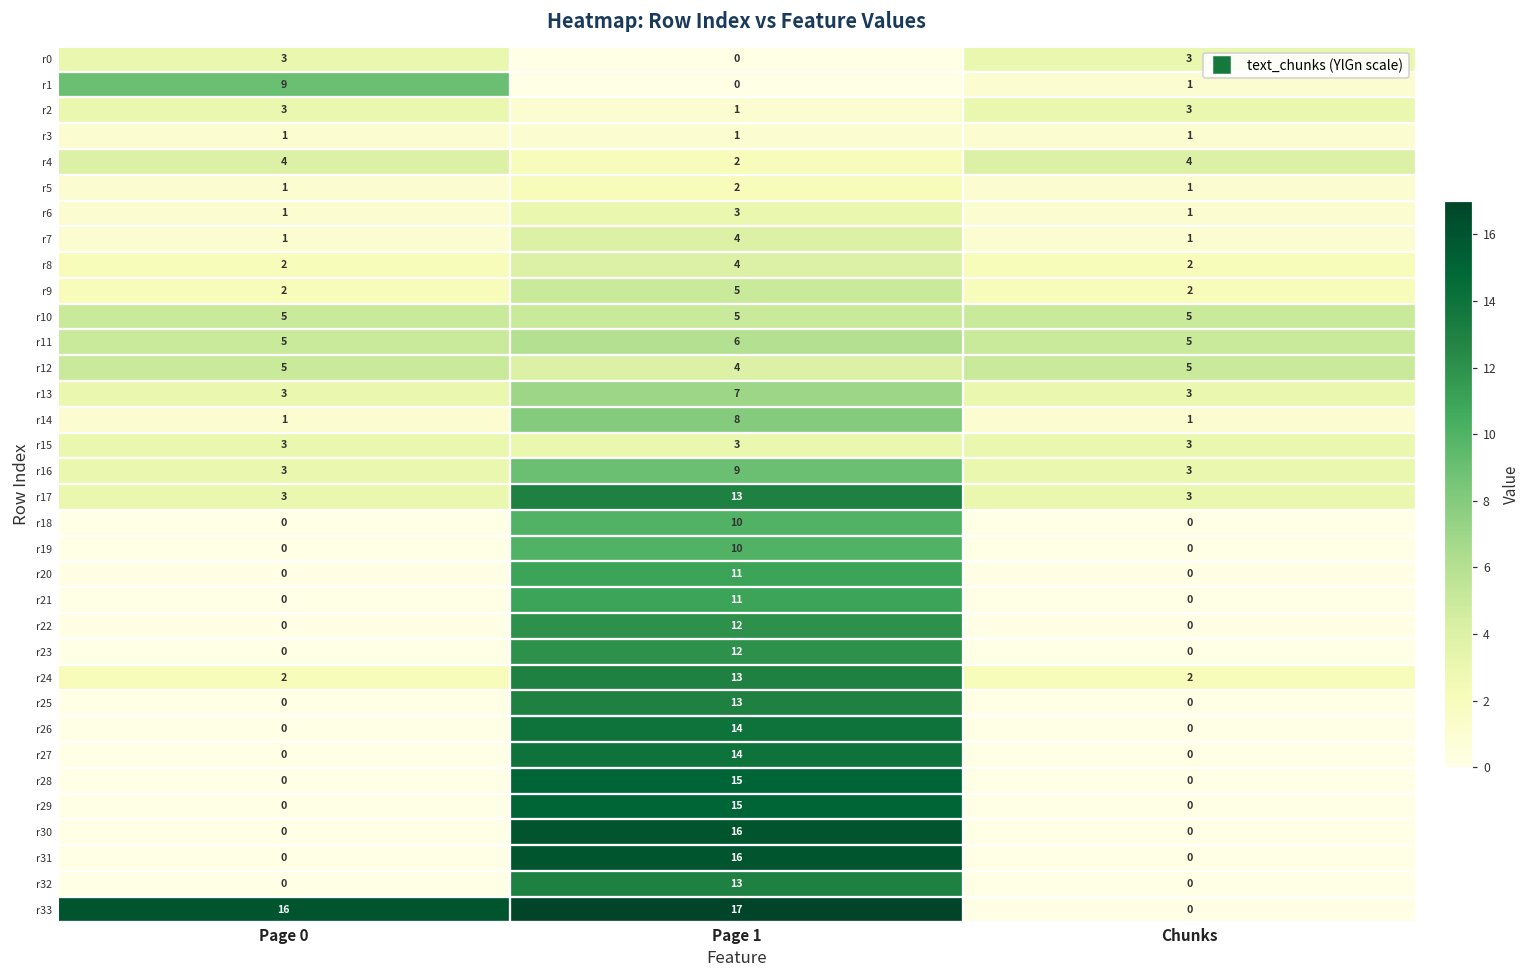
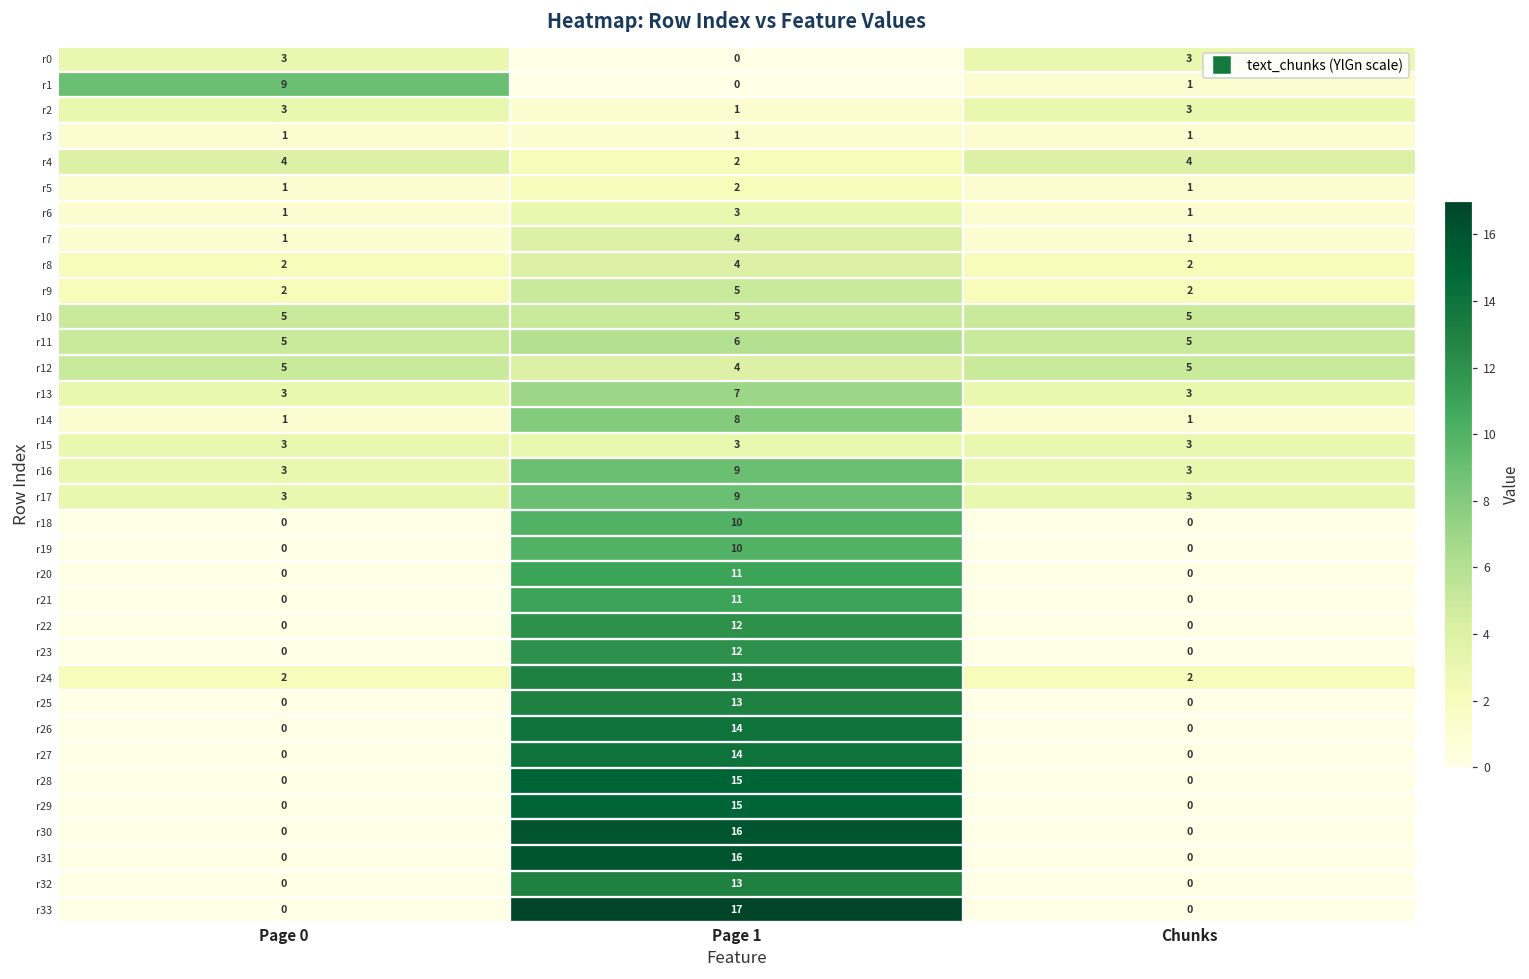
  {
    "r0": {
      "Page 0": 3,
      "Page 1": 0,
      "Chunks": 3
    },
    "r1": {
      "Page 0": 9,
      "Page 1": 0,
      "Chunks": 1
    },
    "r2": {
      "Page 0": 3,
      "Page 1": 1,
      "Chunks": 3
    },
    "r3": {
      "Page 0": 1,
      "Page 1": 1,
      "Chunks": 1
    },
    "r4": {
      "Page 0": 4,
      "Page 1": 2,
      "Chunks": 4
    },
    "r5": {
      "Page 0": 1,
      "Page 1": 2,
      "Chunks": 1
    },
    "r6": {
      "Page 0": 1,
      "Page 1": 3,
      "Chunks": 1
    },
    "r7": {
      "Page 0": 1,
      "Page 1": 4,
      "Chunks": 1
    },
    "r8": {
      "Page 0": 2,
      "Page 1": 4,
      "Chunks": 2
    },
    "r9": {
      "Page 0": 2,
      "Page 1": 5,
      "Chunks": 2
    },
    "r10": {
      "Page 0": 5,
      "Page 1": 5,
      "Chunks": 5
    },
    "r11": {
      "Page 0": 5,
      "Page 1": 6,
      "Chunks": 5
    },
    "r12": {
      "Page 0": 5,
      "Page 1": 4,
      "Chunks": 5
    },
    "r13": {
      "Page 0": 3,
      "Page 1": 7,
      "Chunks": 3
    },
    "r14": {
      "Page 0": 1,
      "Page 1": 8,
      "Chunks": 1
    },
    "r15": {
      "Page 0": 3,
      "Page 1": 3,
      "Chunks": 3
    },
    "r16": {
      "Page 0": 3,
      "Page 1": 9,
      "Chunks": 3
    },
    "r17": {
      "Page 0": 3,
-     "Page 1": 13,
+     "Page 1": 9,
      "Chunks": 3
    },
    "r18": {
      "Page 0": 0,
      "Page 1": 10,
      "Chunks": 0
    },
    "r19": {
      "Page 0": 0,
      "Page 1": 10,
      "Chunks": 0
    },
    "r20": {
      "Page 0": 0,
      "Page 1": 11,
      "Chunks": 0
    },
    "r21": {
      "Page 0": 0,
      "Page 1": 11,
      "Chunks": 0
    },
    "r22": {
      "Page 0": 0,
      "Page 1": 12,
      "Chunks": 0
    },
    "r23": {
      "Page 0": 0,
      "Page 1": 12,
      "Chunks": 0
    },
    "r24": {
      "Page 0": 2,
      "Page 1": 13,
      "Chunks": 2
    },
    "r25": {
      "Page 0": 0,
      "Page 1": 13,
      "Chunks": 0
    },
    "r26": {
      "Page 0": 0,
      "Page 1": 14,
      "Chunks": 0
    },
    "r27": {
      "Page 0": 0,
      "Page 1": 14,
      "Chunks": 0
    },
    "r28": {
      "Page 0": 0,
      "Page 1": 15,
      "Chunks": 0
    },
    "r29": {
      "Page 0": 0,
      "Page 1": 15,
      "Chunks": 0
    },
    "r30": {
      "Page 0": 0,
      "Page 1": 16,
      "Chunks": 0
    },
    "r31": {
      "Page 0": 0,
      "Page 1": 16,
      "Chunks": 0
    },
    "r32": {
      "Page 0": 0,
      "Page 1": 13,
      "Chunks": 0
    },
    "r33": {
-     "Page 0": 16,
+     "Page 0": 0,
      "Page 1": 17,
      "Chunks": 0
    }
  }
